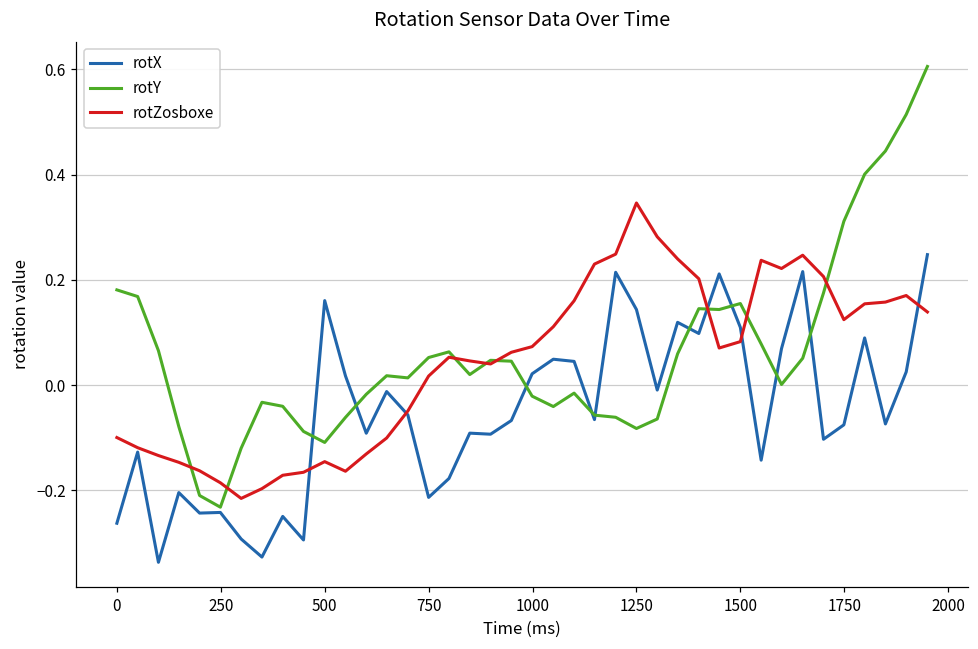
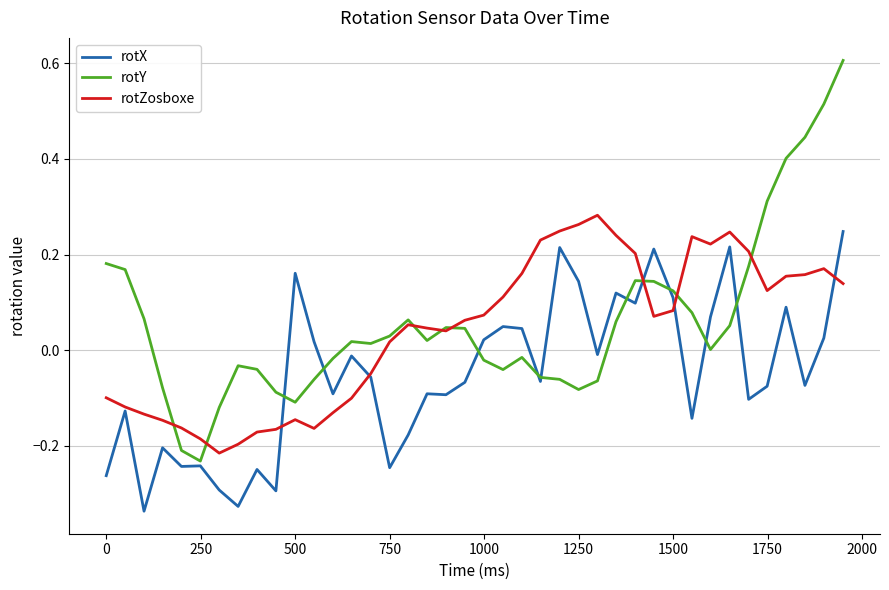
  {
    "rotX": {
      "0": -0.26,
      "500": 0.16,
-     "750": -0.21,
+     "750": -0.25,
      "1250": 0.14,
      "1500": 0.11
    },
    "rotY": {
      "0": 0.18,
      "500": -0.11,
-     "750": 0.05,
+     "750": 0.03,
      "1250": -0.08,
-     "1500": 0.16
+     "1500": 0.12
    },
    "rotZosboxe": {
      "0": -0.10,
      "500": -0.15,
      "750": 0.02,
-     "1250": 0.35,
+     "1250": 0.26,
      "1500": 0.08
    }
  }
